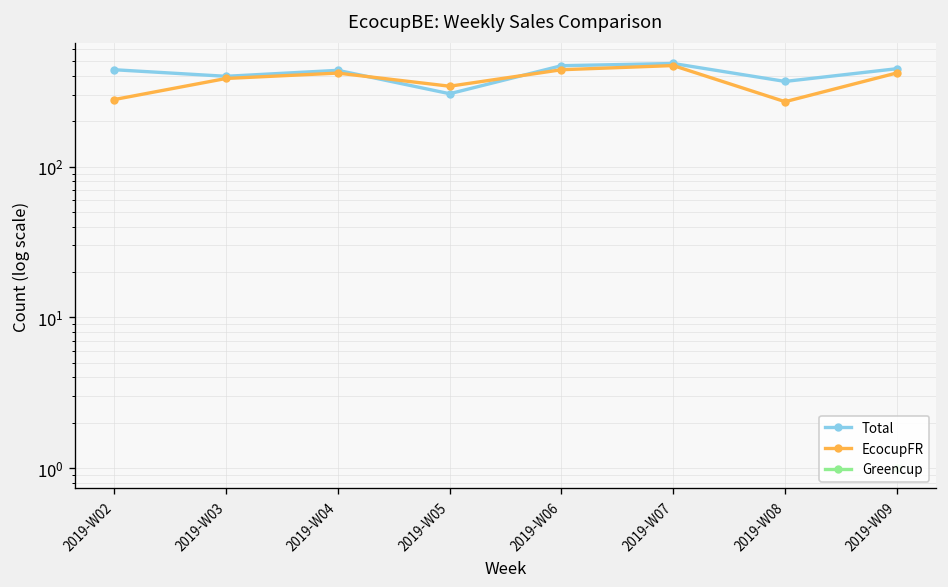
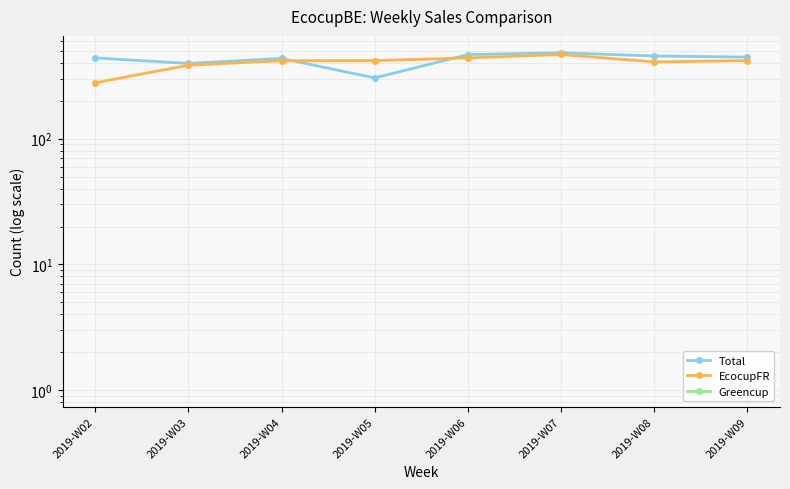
  {
    "Total": {
      "2019-W02": 440,
      "2019-W05": 310,
      "2019-W06": 470,
-     "2019-W08": 370,
+     "2019-W08": 460,
      "2019-W09": 450
    },
    "EcocupFR": {
      "2019-W02": 280,
-     "2019-W05": 340,
+     "2019-W05": 420,
      "2019-W06": 440,
-     "2019-W08": 270,
+     "2019-W08": 410,
      "2019-W09": 420
    }
  }
